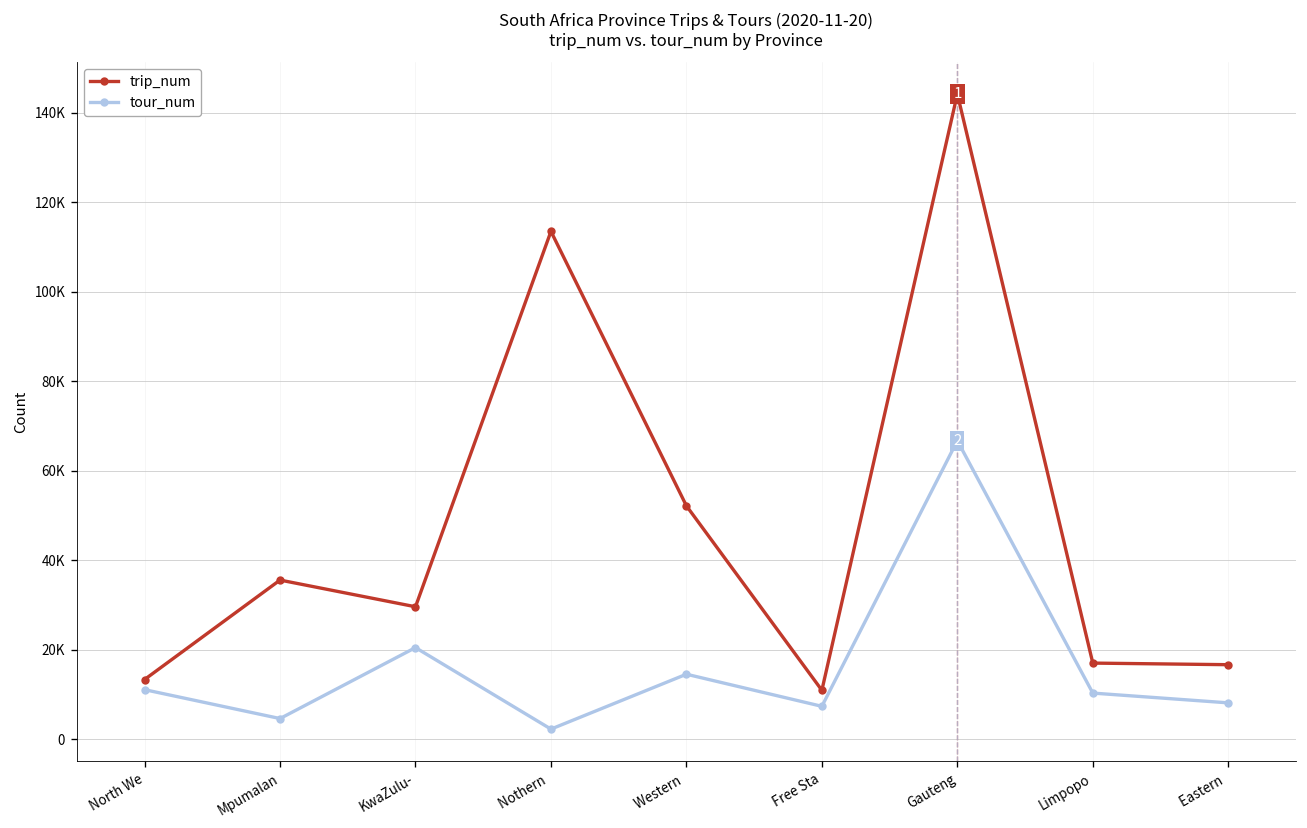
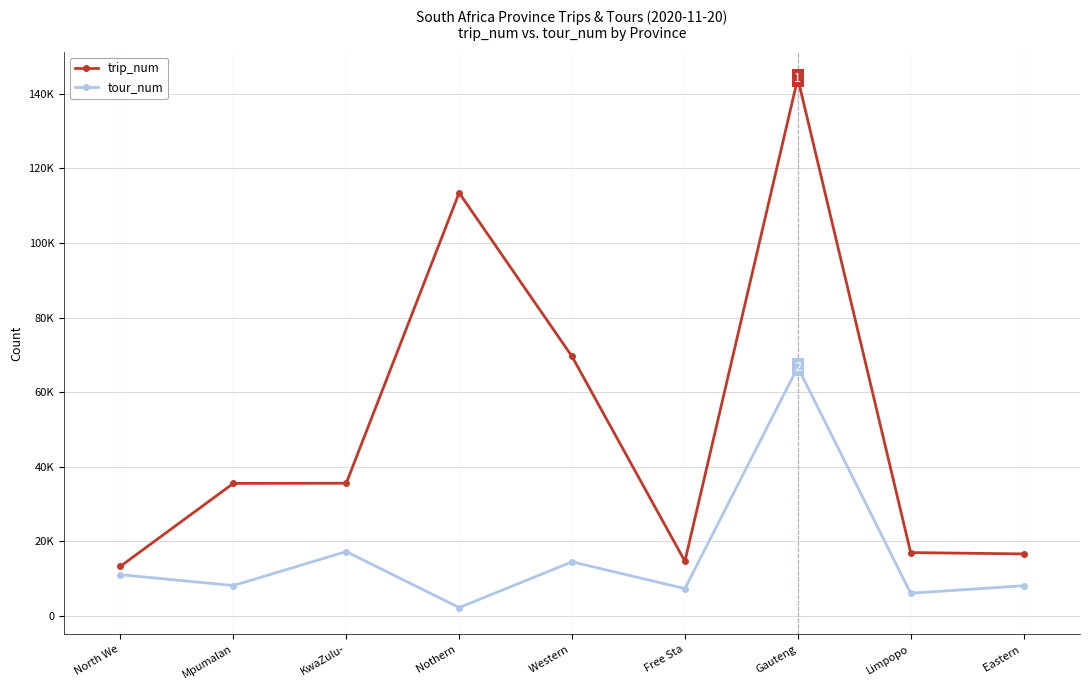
  {
    "trip_num": {
      "North We": 13000,
      "Mpumalan": 36000,
-     "KwaZulu-": 30000,
+     "KwaZulu-": 36000,
      "Nothern": 113000,
-     "Western": 52000,
-     "Free Sta": 11000,
+     "Western": 70000,
+     "Free Sta": 15000,
      "Limpopo": 17000,
      "Eastern": 17000
    },
    "tour_num": {
      "North We": 11000,
-     "Mpumalan": 5000,
-     "KwaZulu-": 20000,
+     "Mpumalan": 8000,
+     "KwaZulu-": 17000,
      "Nothern": 2000,
      "Western": 15000,
      "Free Sta": 7000,
-     "Limpopo": 10000,
+     "Limpopo": 6000,
      "Eastern": 8000
    }
  }
